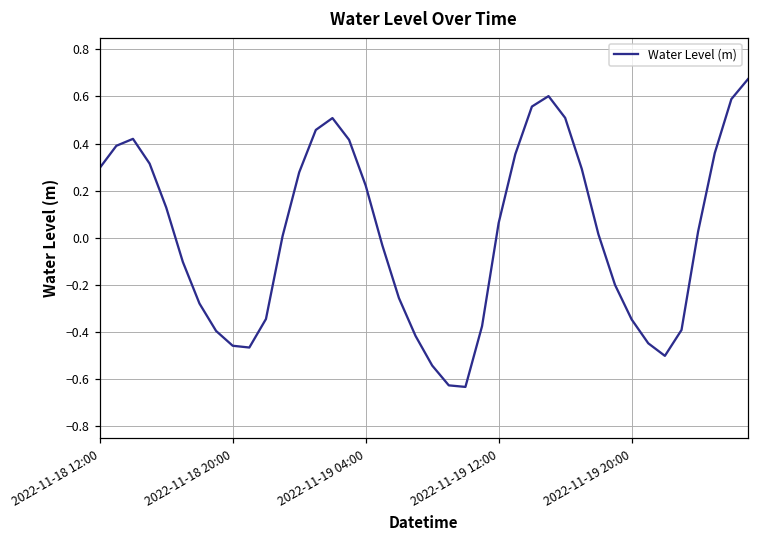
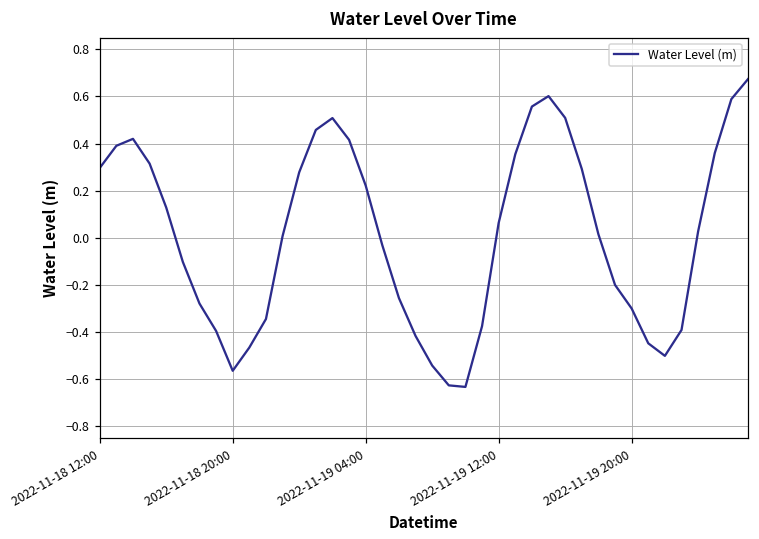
  {
    "2022-11-18 12:00": 0.30,
-   "2022-11-18 20:00": -0.46,
+   "2022-11-18 20:00": -0.56,
    "2022-11-19 04:00": 0.22,
    "2022-11-19 12:00": 0.06,
-   "2022-11-19 20:00": -0.35
+   "2022-11-19 20:00": -0.30
  }
